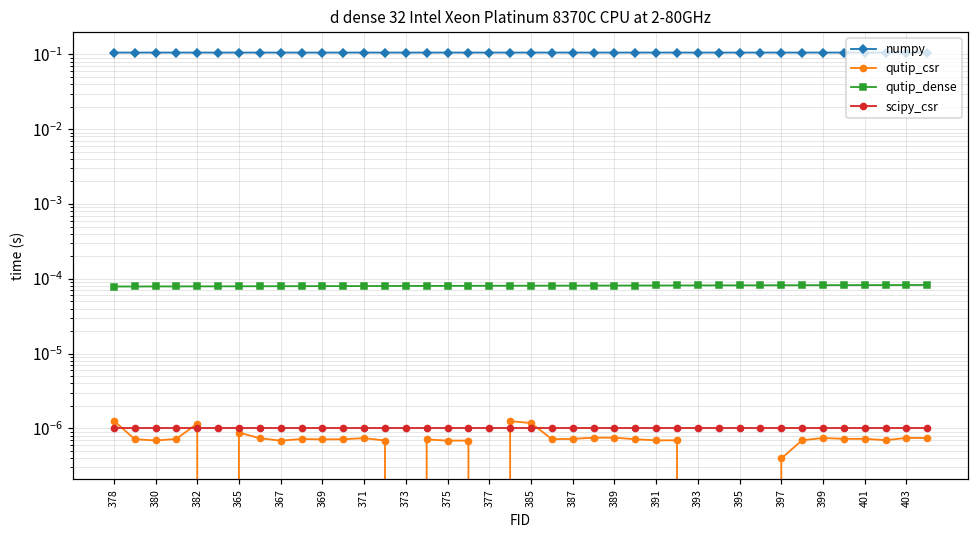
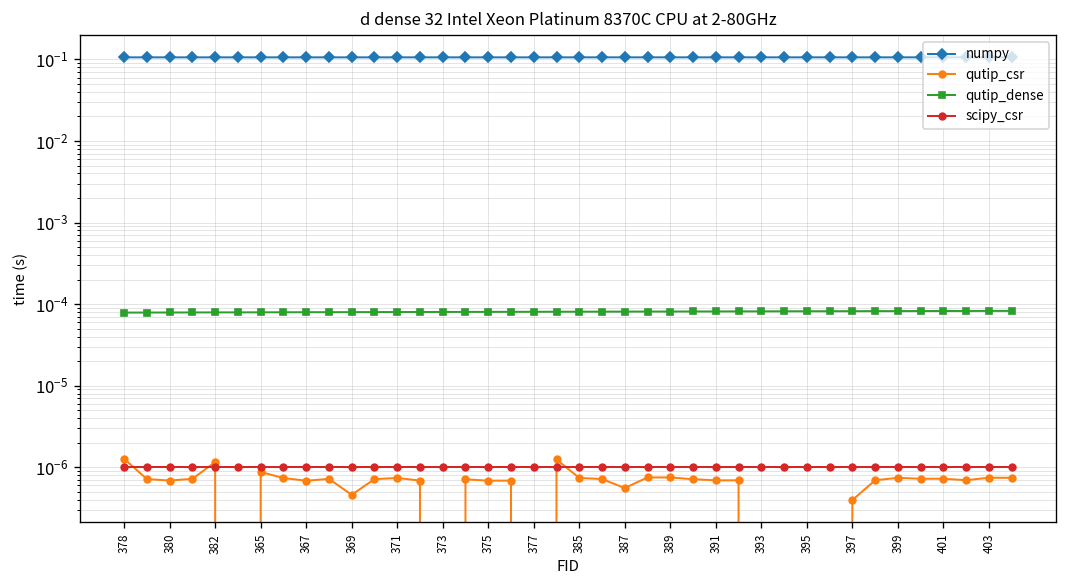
  {
    "numpy": {
      "378": 0.11,
      "380": 0.11,
      "382": 0.11,
      "365": 0.11,
      "367": 0.11,
      "369": 0.11,
      "371": 0.11,
      "373": 0.11,
      "375": 0.11,
      "377": 0.11,
      "385": 0.11,
      "387": 0.11,
      "389": 0.11,
      "391": 0.11,
      "393": 0.11,
      "395": 0.11,
      "397": 0.11,
      "399": 0.11
    },
    "qutip_csr": {
      "378": 0.0000013,
      "380": 0.0000007,
      "382": 0.0000012,
      "365": 0.0000009,
      "367": 0.0000007,
-     "369": 0.0000007,
+     "369": 0.0000005,
      "371": 0.0000007,
      "375": 0.0000007,
-     "385": 0.0000012,
-     "387": 0.0000007,
+     "385": 0.0000007,
+     "387": 0.0000006,
      "389": 0.0000007,
      "391": 0.0000007,
      "397": 0.0000004,
      "399": 0.0000007,
      "401": 0.0000007,
      "403": 0.0000007
    },
    "qutip_dense": {
      "378": 0.00008,
      "380": 0.00008,
      "382": 0.00008,
      "365": 0.00008,
      "367": 0.00008,
      "369": 0.00008,
      "371": 0.00008,
      "373": 0.00008,
      "375": 0.00008,
      "377": 0.00008,
      "385": 0.00008,
      "387": 0.00008,
      "389": 0.00008,
      "391": 0.00008,
      "393": 0.00008,
      "395": 0.00008,
      "397": 0.00008,
      "399": 0.00008,
      "401": 0.00008,
      "403": 0.00008
    },
    "scipy_csr": {
      "378": 0.0000010,
      "380": 0.0000010,
      "382": 0.0000010,
      "365": 0.0000010,
      "367": 0.0000010,
      "369": 0.0000010,
      "371": 0.0000010,
      "373": 0.0000010,
      "375": 0.0000010,
      "377": 0.0000010,
      "385": 0.0000010,
      "387": 0.0000010,
      "389": 0.0000010,
      "391": 0.0000010,
      "393": 0.0000010,
      "395": 0.0000010,
      "397": 0.0000010,
      "399": 0.0000010,
      "401": 0.0000010,
      "403": 0.0000010
    }
  }
